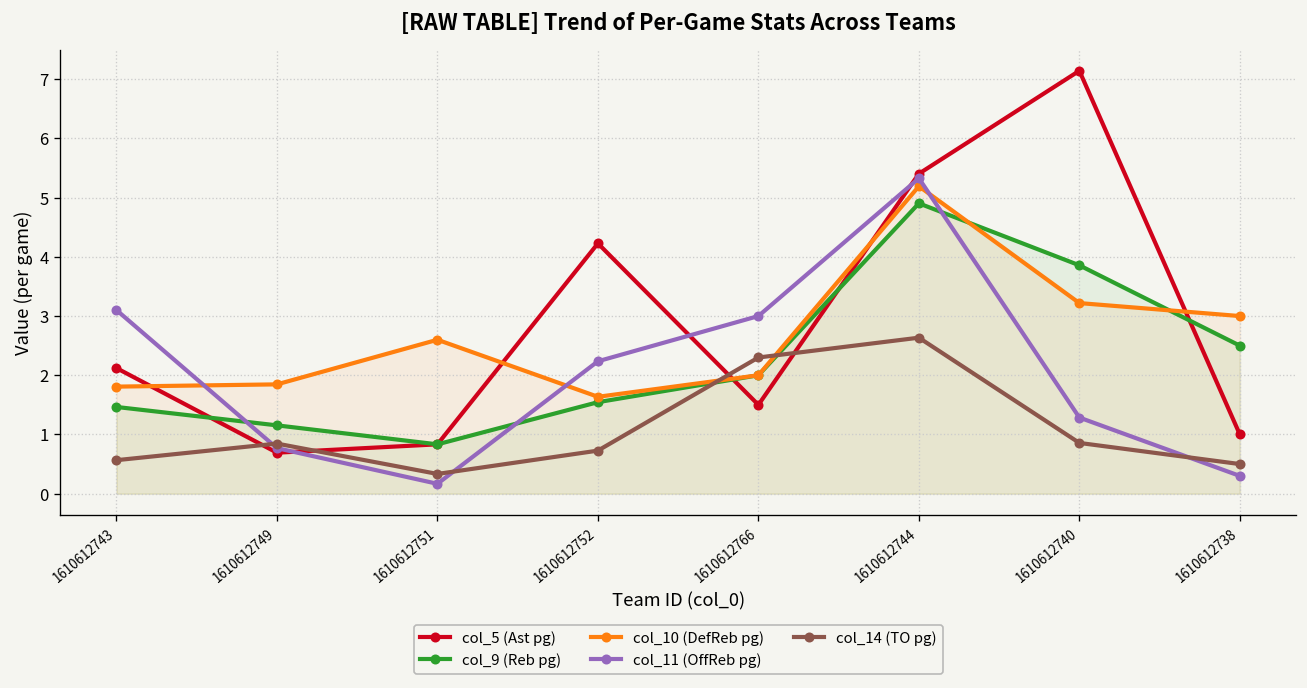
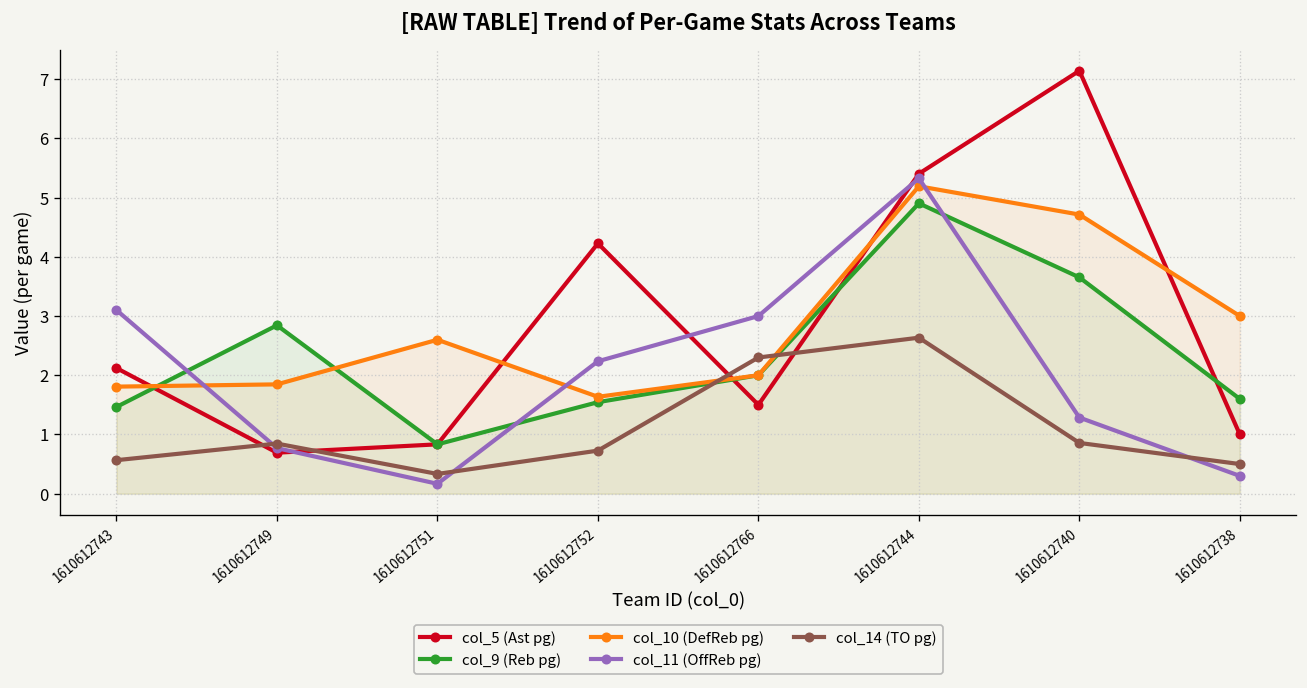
  {
    "col_5 (Ast pg)": {
      "1610612743": 2.1,
      "1610612749": 0.7,
      "1610612752": 4.2,
      "1610612766": 1.5,
      "1610612744": 5.4,
      "1610612740": 7.1,
      "1610612738": 1.0
    },
    "col_9 (Reb pg)": {
      "1610612743": 1.5,
-     "1610612749": 1.2,
+     "1610612749": 2.8,
      "1610612752": 1.5,
      "1610612744": 4.9,
-     "1610612740": 3.9,
-     "1610612738": 2.5
+     "1610612740": 3.7,
+     "1610612738": 1.6
    },
    "col_10 (DefReb pg)": {
      "1610612743": 1.8,
      "1610612749": 1.8,
      "1610612751": 2.6,
      "1610612752": 1.6,
      "1610612744": 5.2,
-     "1610612740": 3.2,
+     "1610612740": 4.7,
      "1610612738": 3.0
    },
    "col_11 (OffReb pg)": {
      "1610612743": 3.1,
      "1610612749": 0.8,
      "1610612751": 0.2,
      "1610612752": 2.2,
      "1610612766": 3.0,
      "1610612744": 5.3,
      "1610612740": 1.3,
      "1610612738": 0.3
    },
    "col_14 (TO pg)": {
      "1610612743": 0.6,
      "1610612749": 0.8,
      "1610612751": 0.3,
      "1610612752": 0.7,
      "1610612766": 2.3,
      "1610612744": 2.6,
      "1610612740": 0.9,
      "1610612738": 0.5
    }
  }
